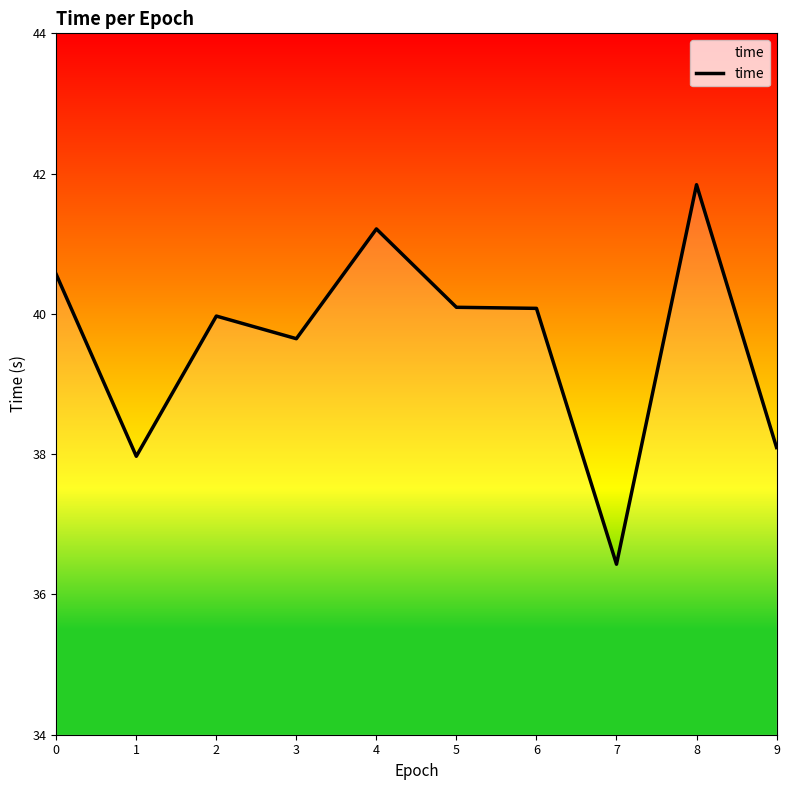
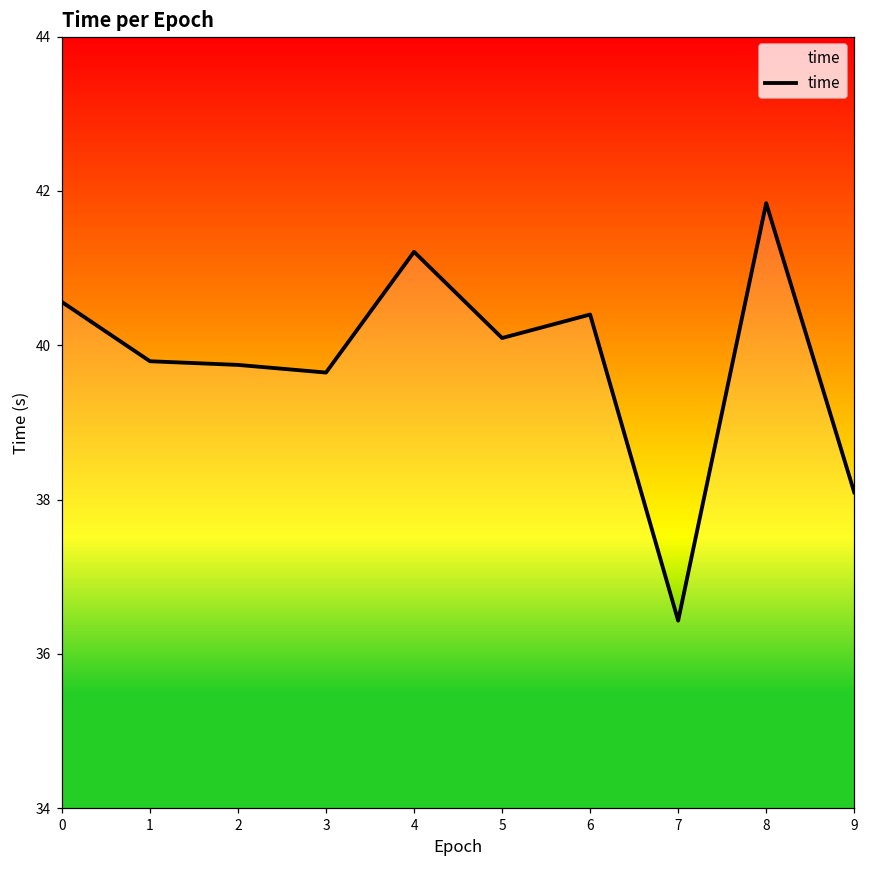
  {
    "0": 40.6,
-   "1": 38.0,
-   "2": 40.0,
+   "1": 39.8,
+   "2": 39.7,
    "3": 39.6,
    "4": 41.2,
    "5": 40.1,
-   "6": 40.1,
+   "6": 40.4,
    "7": 36.4,
    "8": 41.8,
    "9": 38.1
  }
